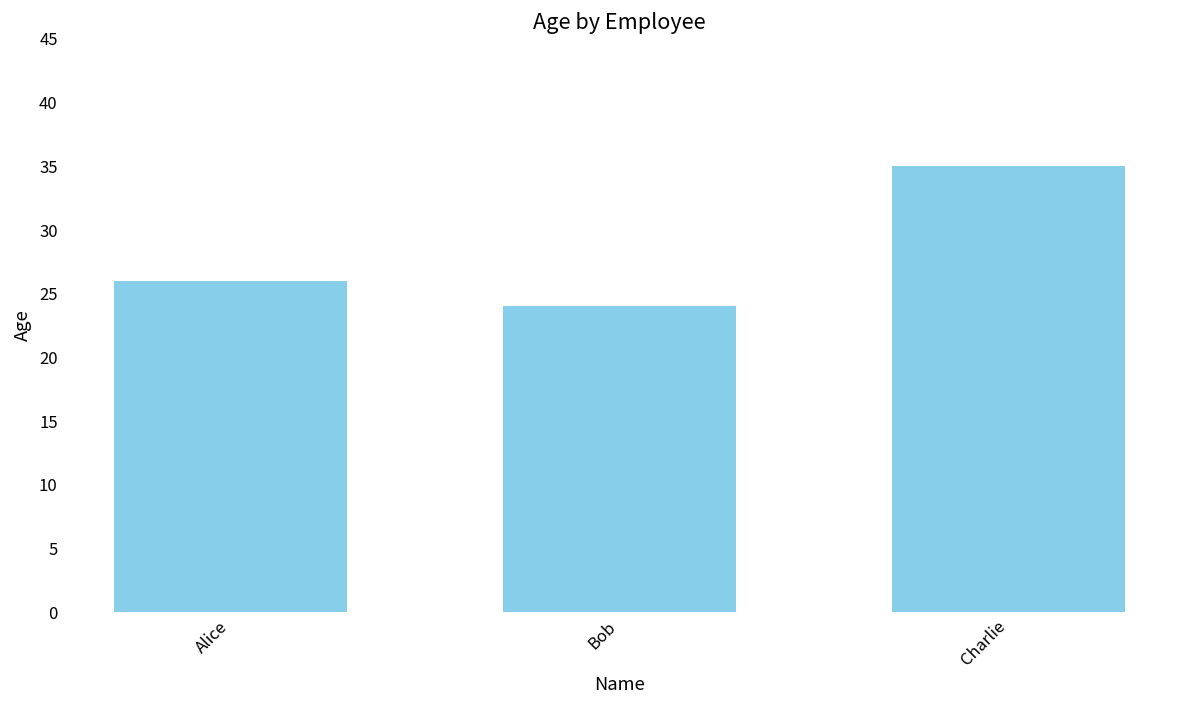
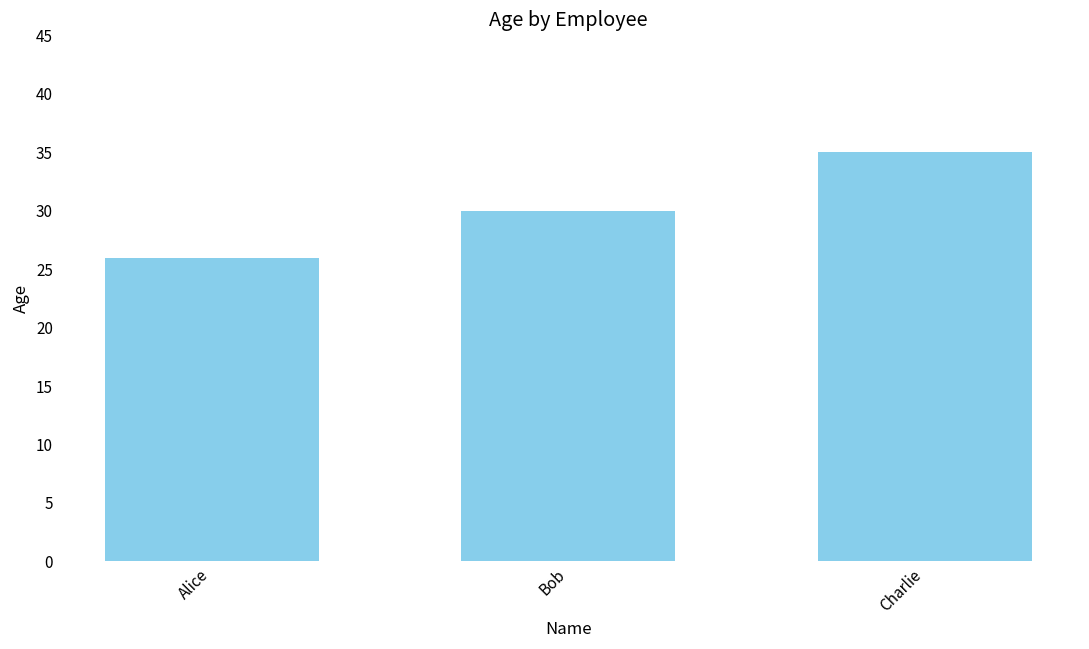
  {
    "Alice": 26,
-   "Bob": 24,
+   "Bob": 30,
    "Charlie": 35
  }
